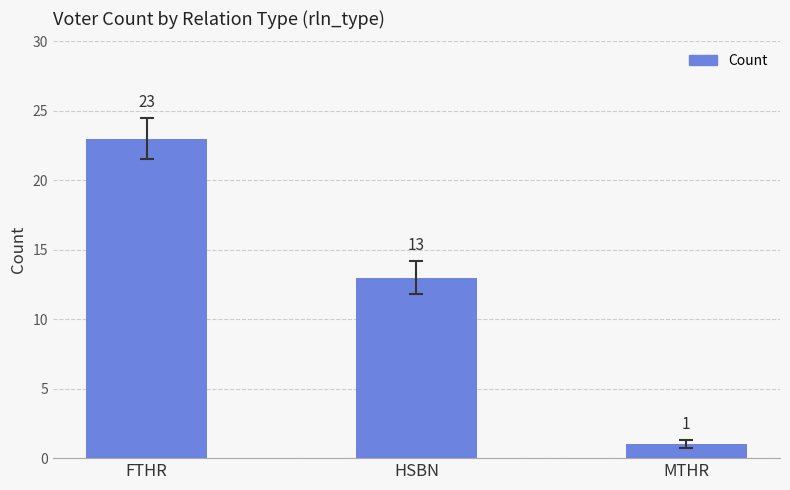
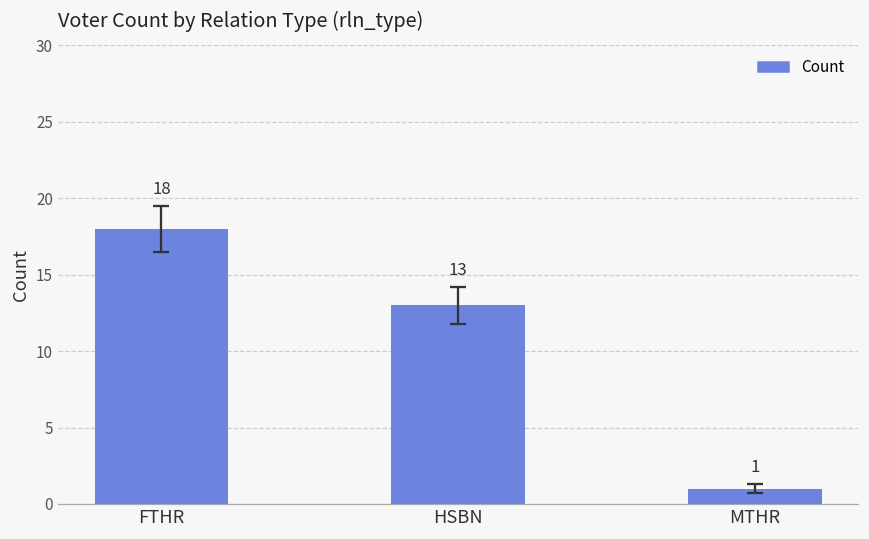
  {
    "Count": {
-     "FTHR": 23,
+     "FTHR": 18,
      "HSBN": 13
    }
  }
